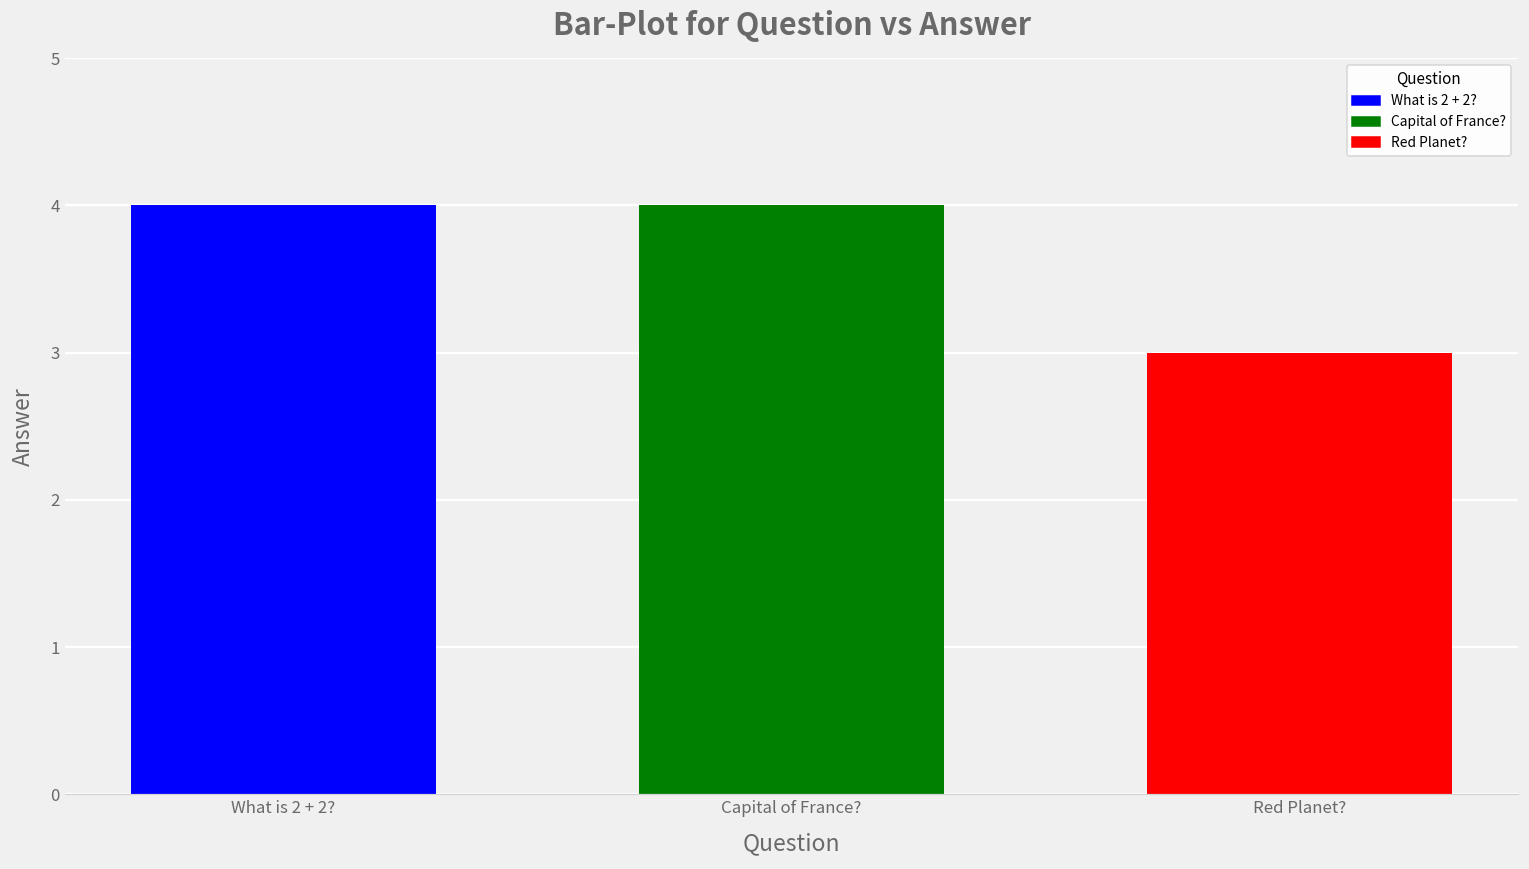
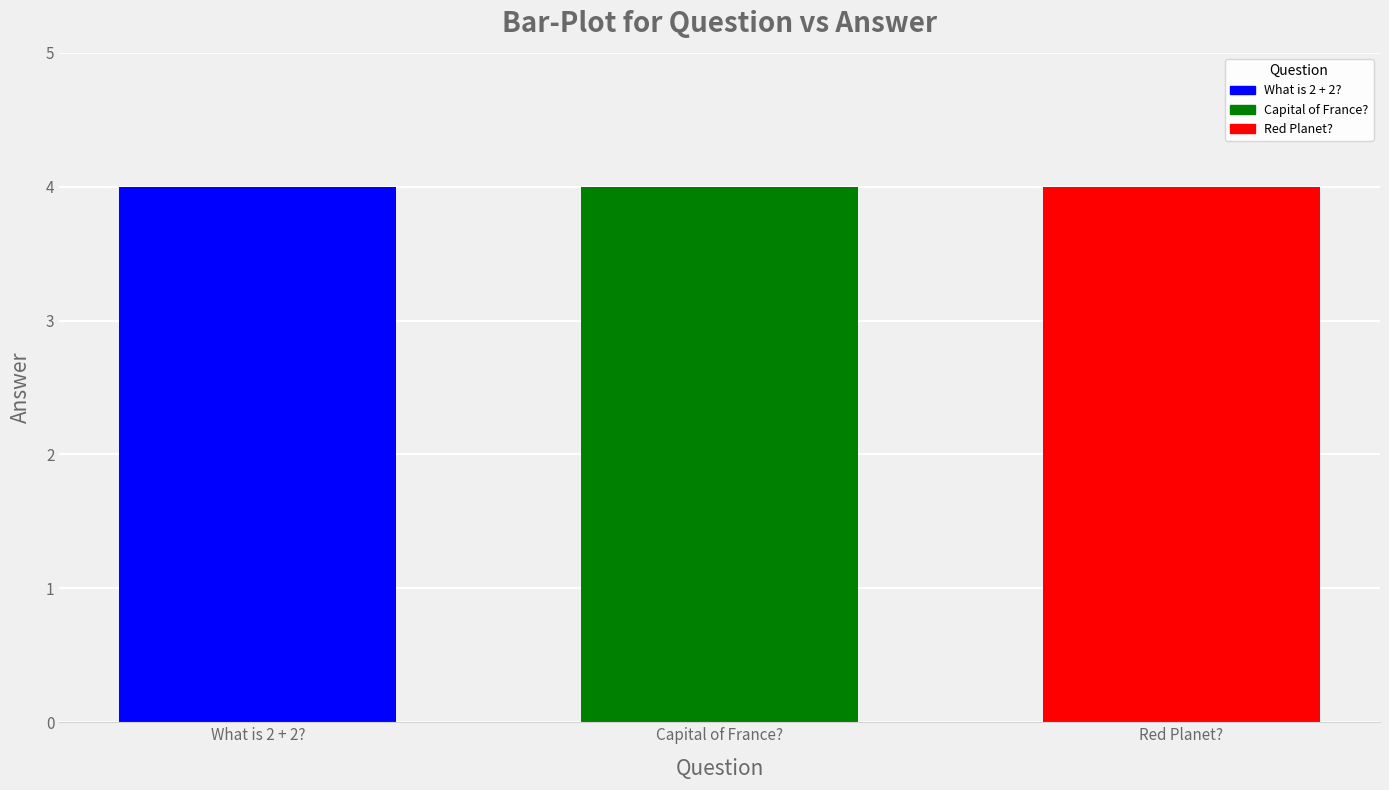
  {
    "What is 2 + 2?": 4,
    "Capital of France?": 4,
-   "Red Planet?": 3
+   "Red Planet?": 4
  }
